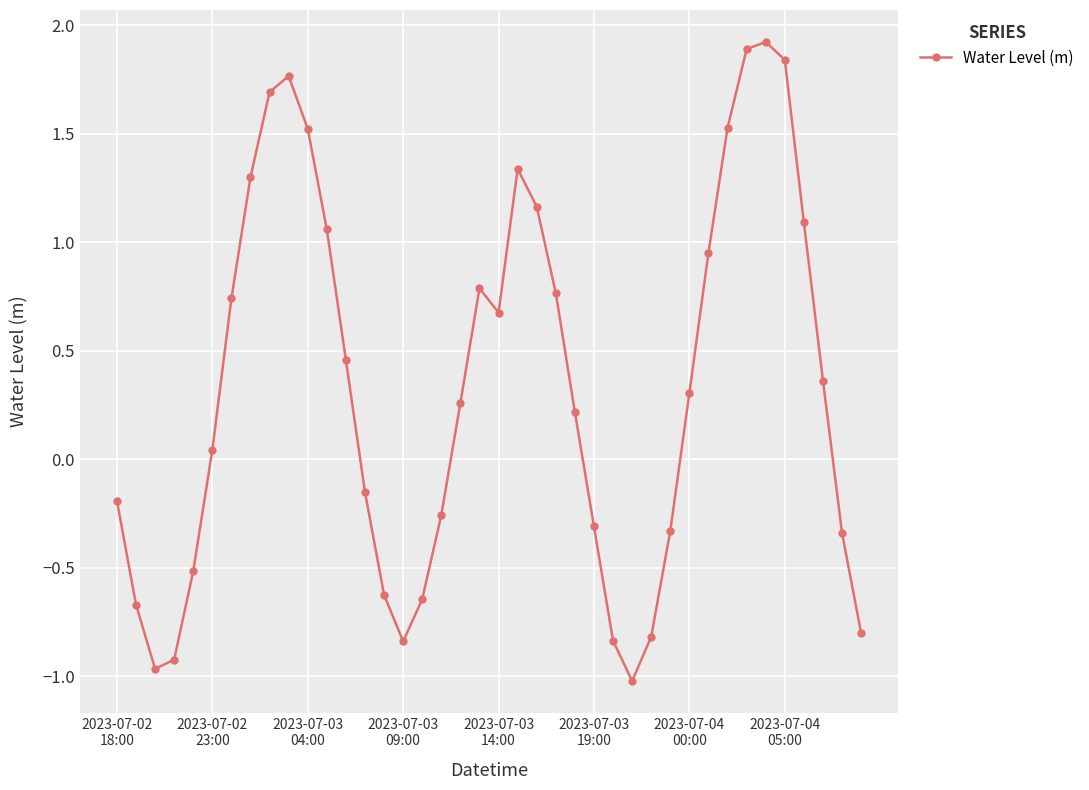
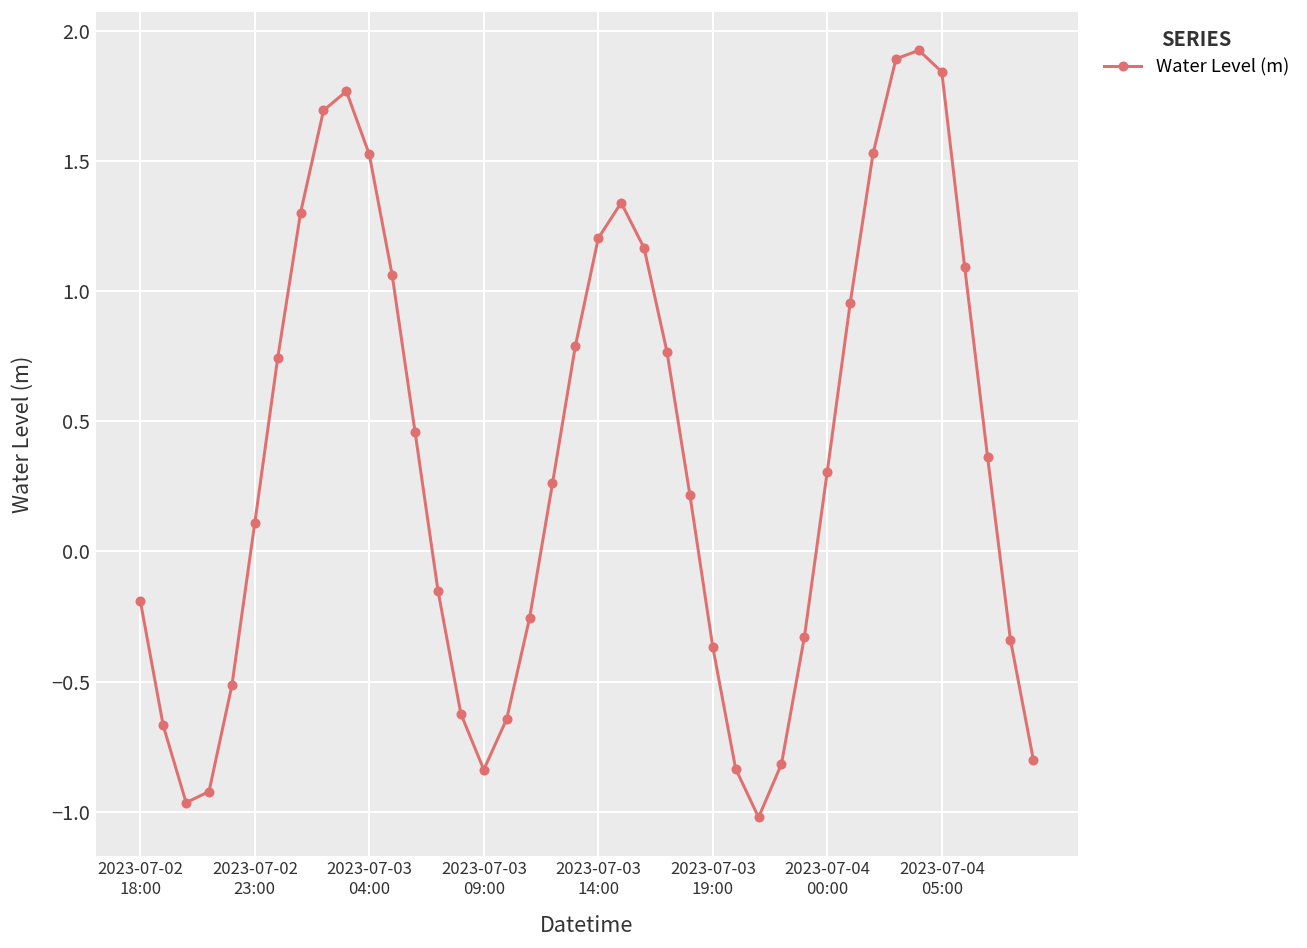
  {
    "2023-07-02 18:00": -0.19,
-   "2023-07-02 23:00": 0.04,
+   "2023-07-02 23:00": 0.11,
    "2023-07-03 04:00": 1.52,
    "2023-07-03 09:00": -0.84,
-   "2023-07-03 14:00": 0.68,
-   "2023-07-03 19:00": -0.31,
+   "2023-07-03 14:00": 1.20,
+   "2023-07-03 19:00": -0.37,
    "2023-07-04 00:00": 0.31,
    "2023-07-04 05:00": 1.84
  }
